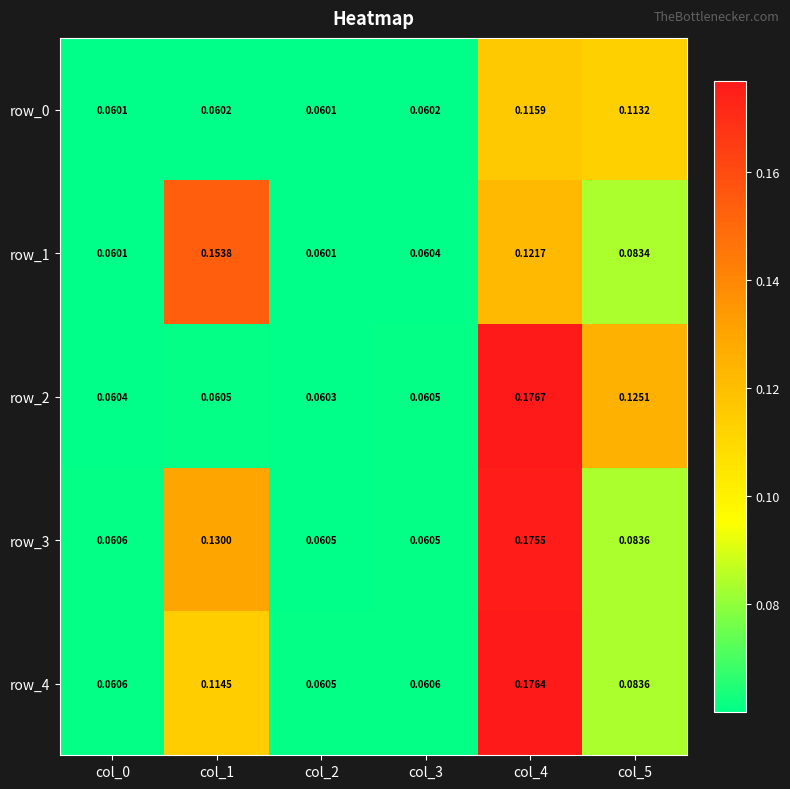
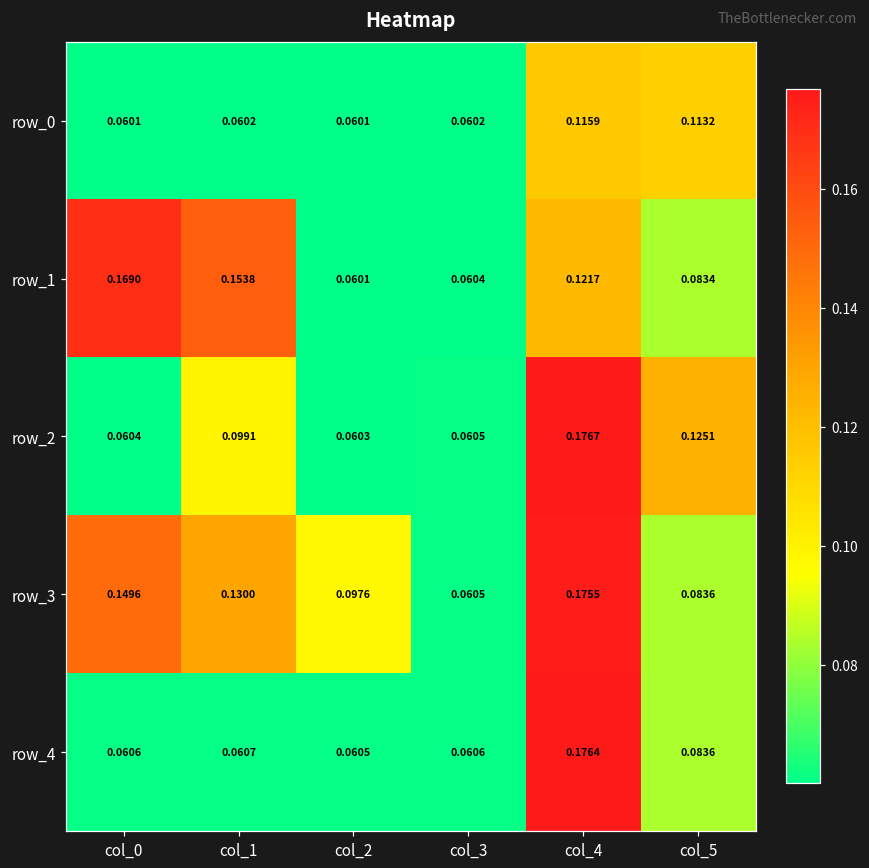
  {
    "row_0": {
      "col_0": 0.0601,
      "col_1": 0.0602,
      "col_2": 0.0601,
      "col_3": 0.0602,
      "col_4": 0.1159,
      "col_5": 0.1132
    },
    "row_1": {
-     "col_0": 0.0601,
+     "col_0": 0.1690,
      "col_1": 0.1538,
      "col_2": 0.0601,
      "col_3": 0.0604,
      "col_4": 0.1217,
      "col_5": 0.0834
    },
    "row_2": {
      "col_0": 0.0604,
-     "col_1": 0.0605,
+     "col_1": 0.0991,
      "col_2": 0.0603,
      "col_3": 0.0605,
      "col_4": 0.1767,
      "col_5": 0.1251
    },
    "row_3": {
-     "col_0": 0.0606,
+     "col_0": 0.1496,
      "col_1": 0.1300,
-     "col_2": 0.0605,
+     "col_2": 0.0976,
      "col_3": 0.0605,
      "col_4": 0.1755,
      "col_5": 0.0836
    },
    "row_4": {
      "col_0": 0.0606,
-     "col_1": 0.1145,
+     "col_1": 0.0607,
      "col_2": 0.0605,
      "col_3": 0.0606,
      "col_4": 0.1764,
      "col_5": 0.0836
    }
  }
